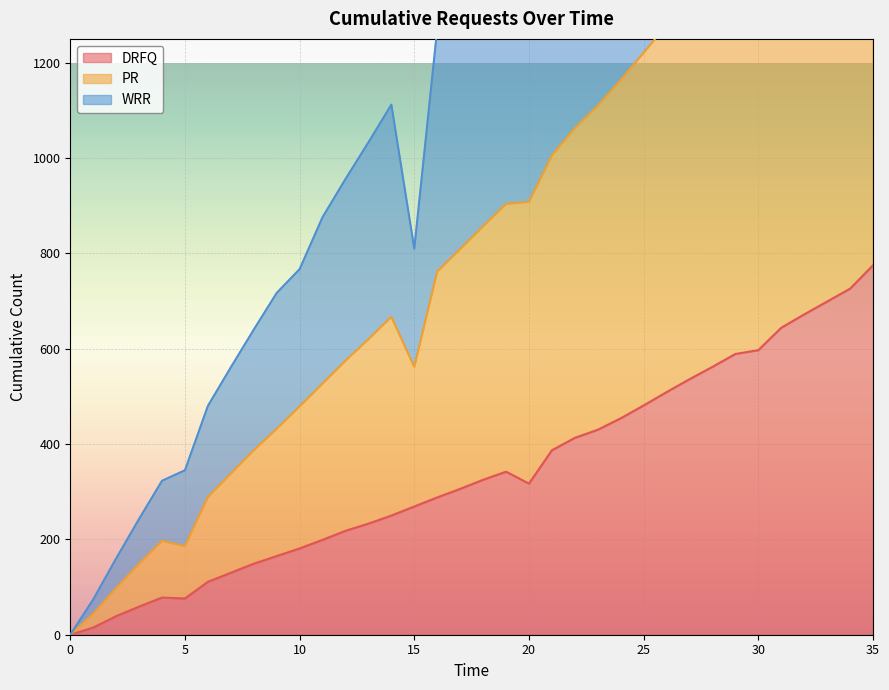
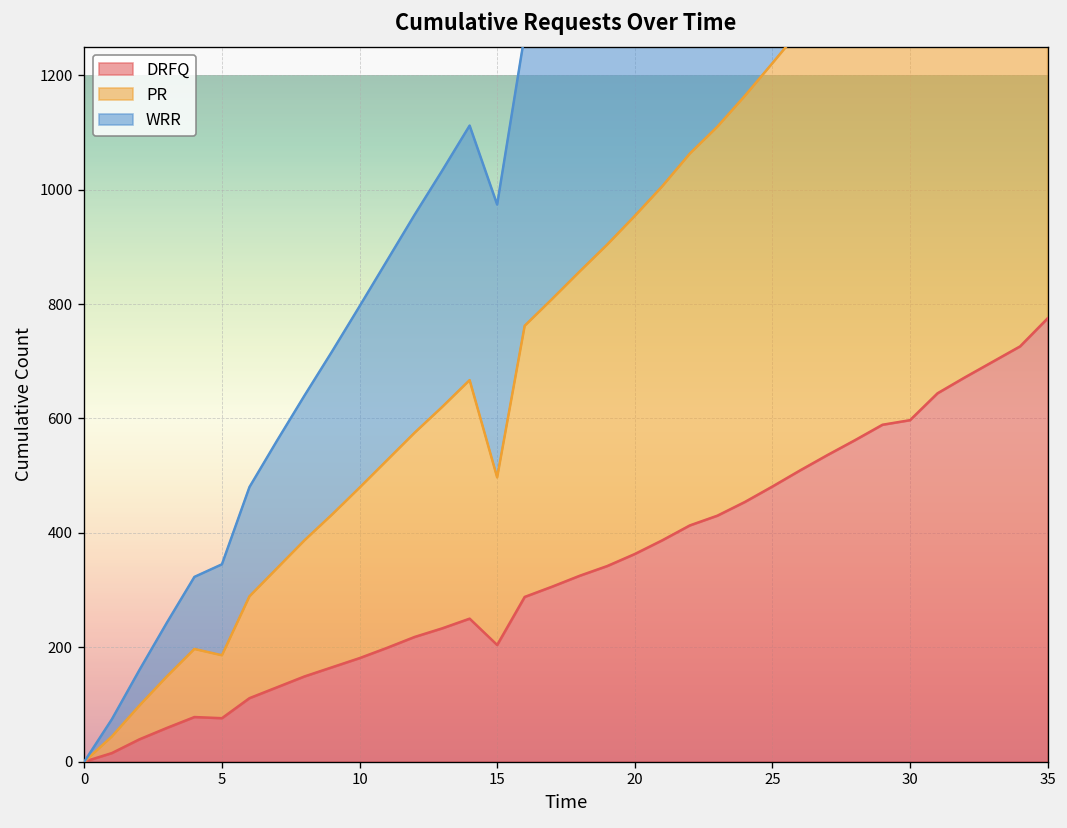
  {
    "DRFQ": {
      "5": 80,
      "10": 180,
-     "15": 270,
-     "20": 320,
+     "15": 200,
+     "20": 360,
      "25": 480,
      "30": 600,
      "35": 780
    },
    "PR": {
      "5": 110,
      "10": 300,
      "15": 290,
      "20": 590,
      "25": 740
    },
    "WRR": {
      "5": 160,
-     "10": 290,
-     "15": 250
+     "10": 320,
+     "15": 480
    }
  }
